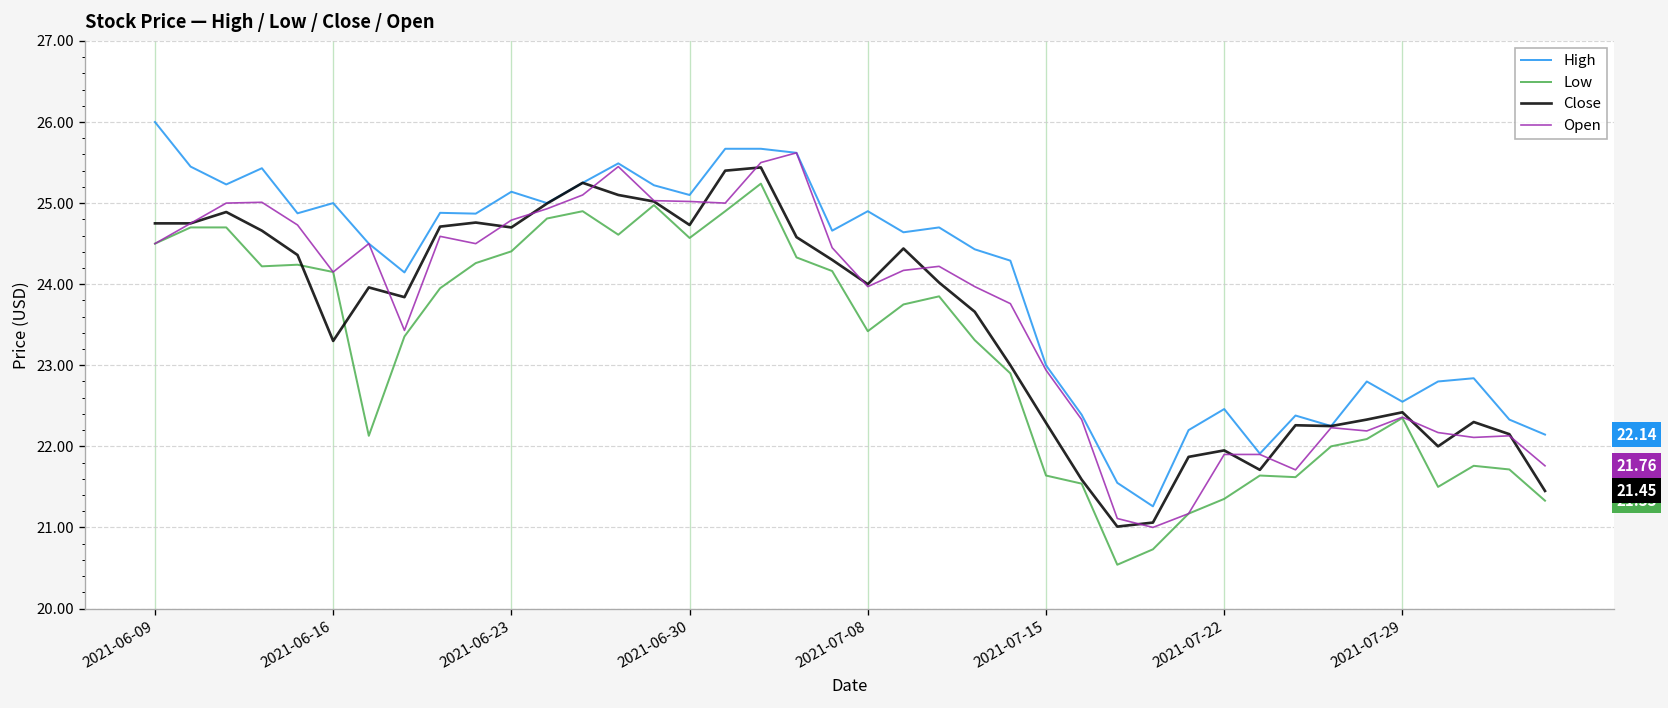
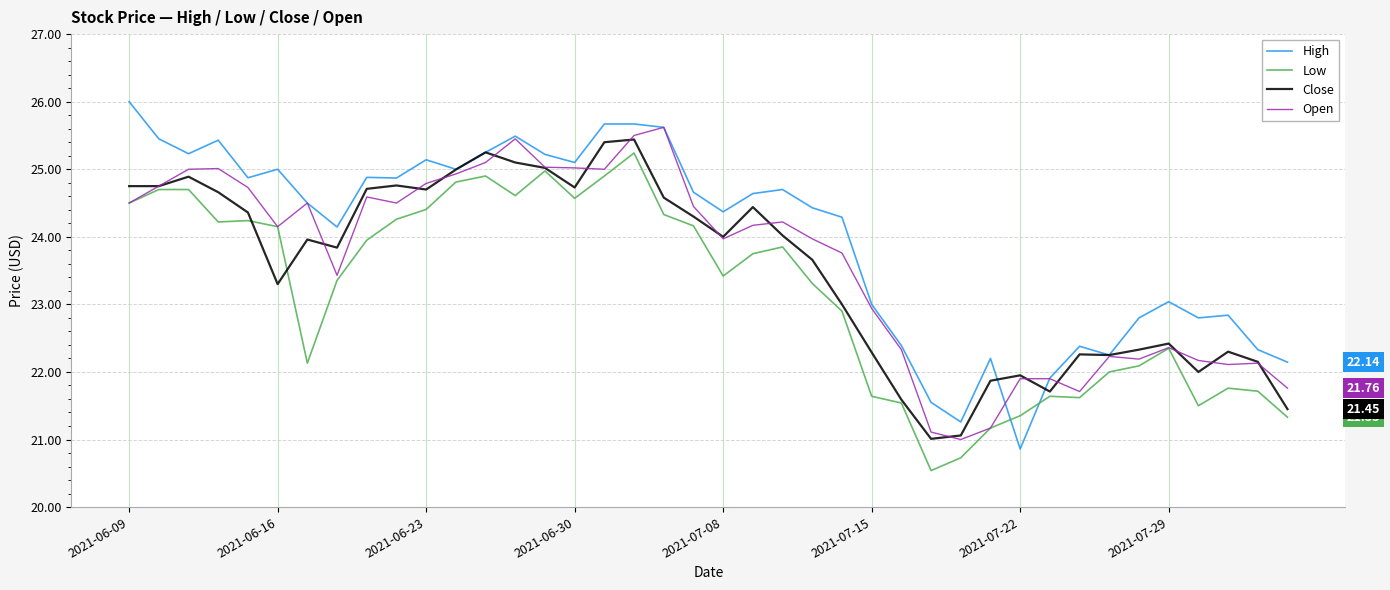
  {
    "High": {
      "2021-06-09": 26.0,
      "2021-06-16": 25.0,
      "2021-06-23": 25.1,
      "2021-06-30": 25.1,
-     "2021-07-08": 24.9,
+     "2021-07-08": 24.4,
      "2021-07-15": 23.0,
-     "2021-07-22": 22.5,
-     "2021-07-29": 22.6
+     "2021-07-22": 20.9,
+     "2021-07-29": 23.0
    },
    "Low": {
      "2021-06-23": 24.4,
      "2021-06-30": 24.6,
      "2021-07-08": 23.4,
      "2021-07-15": 21.6,
      "2021-07-22": 21.4
    },
    "Close": {
      "2021-06-09": 24.8,
      "2021-06-16": 23.3,
      "2021-06-23": 24.7,
      "2021-06-30": 24.7,
      "2021-07-15": 22.3,
      "2021-07-22": 22.0,
      "2021-07-29": 22.4
    },
    "Open": {
      "2021-06-23": 24.8,
      "2021-06-30": 25.0,
      "2021-07-15": 22.9,
      "2021-07-22": 21.9
    }
  }
